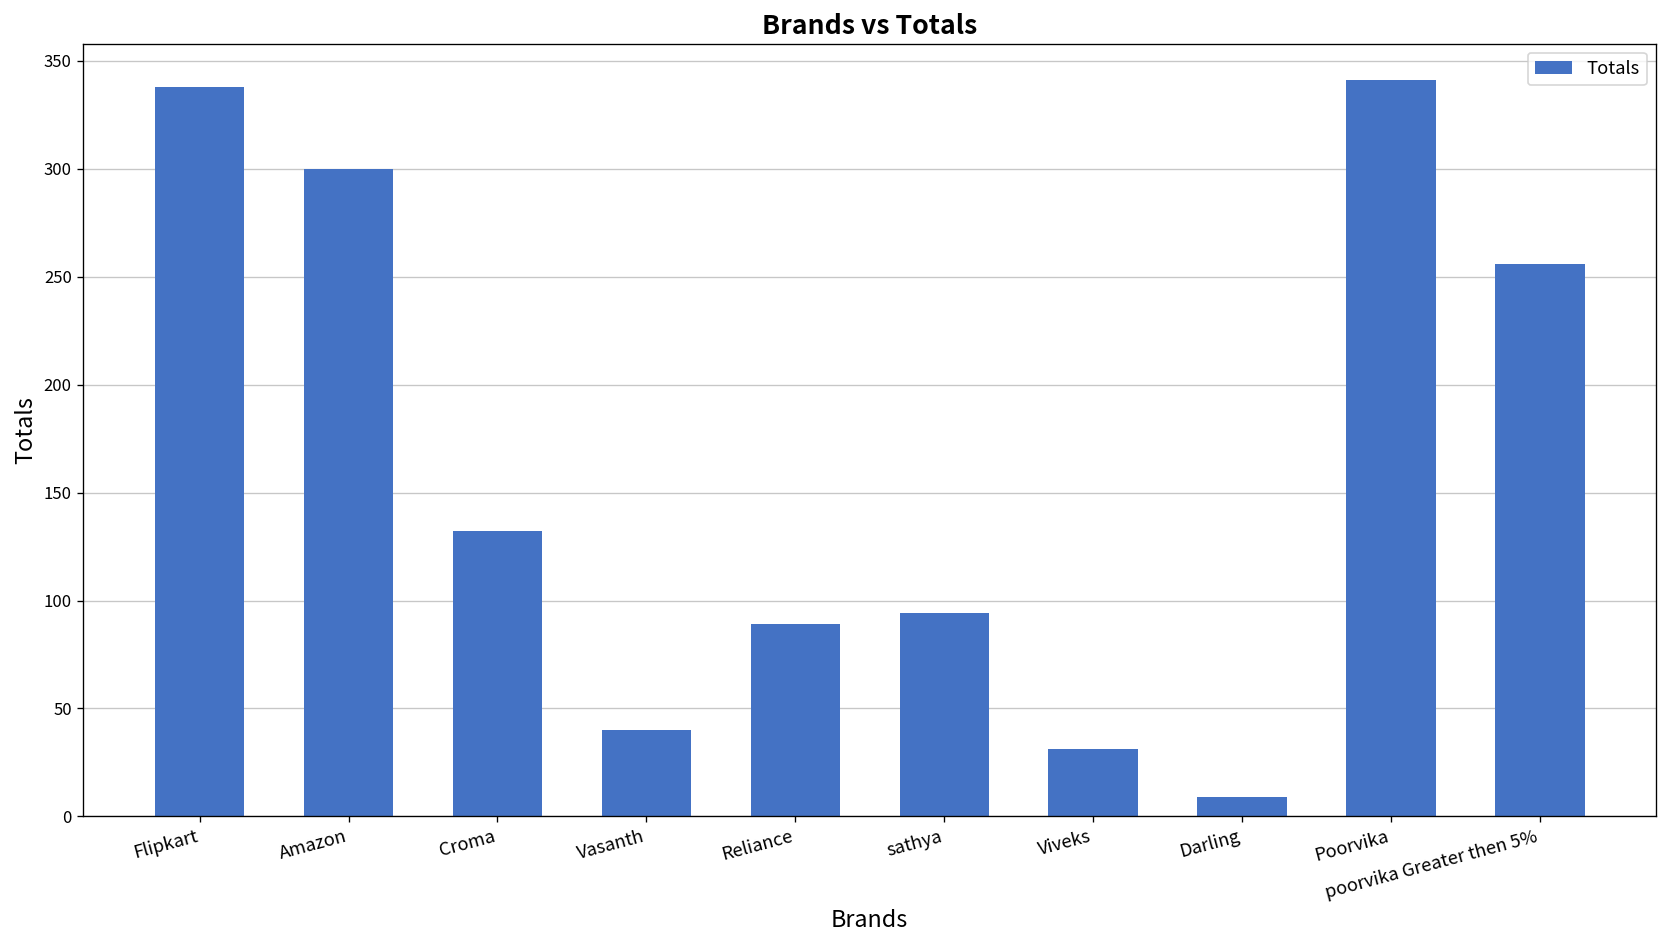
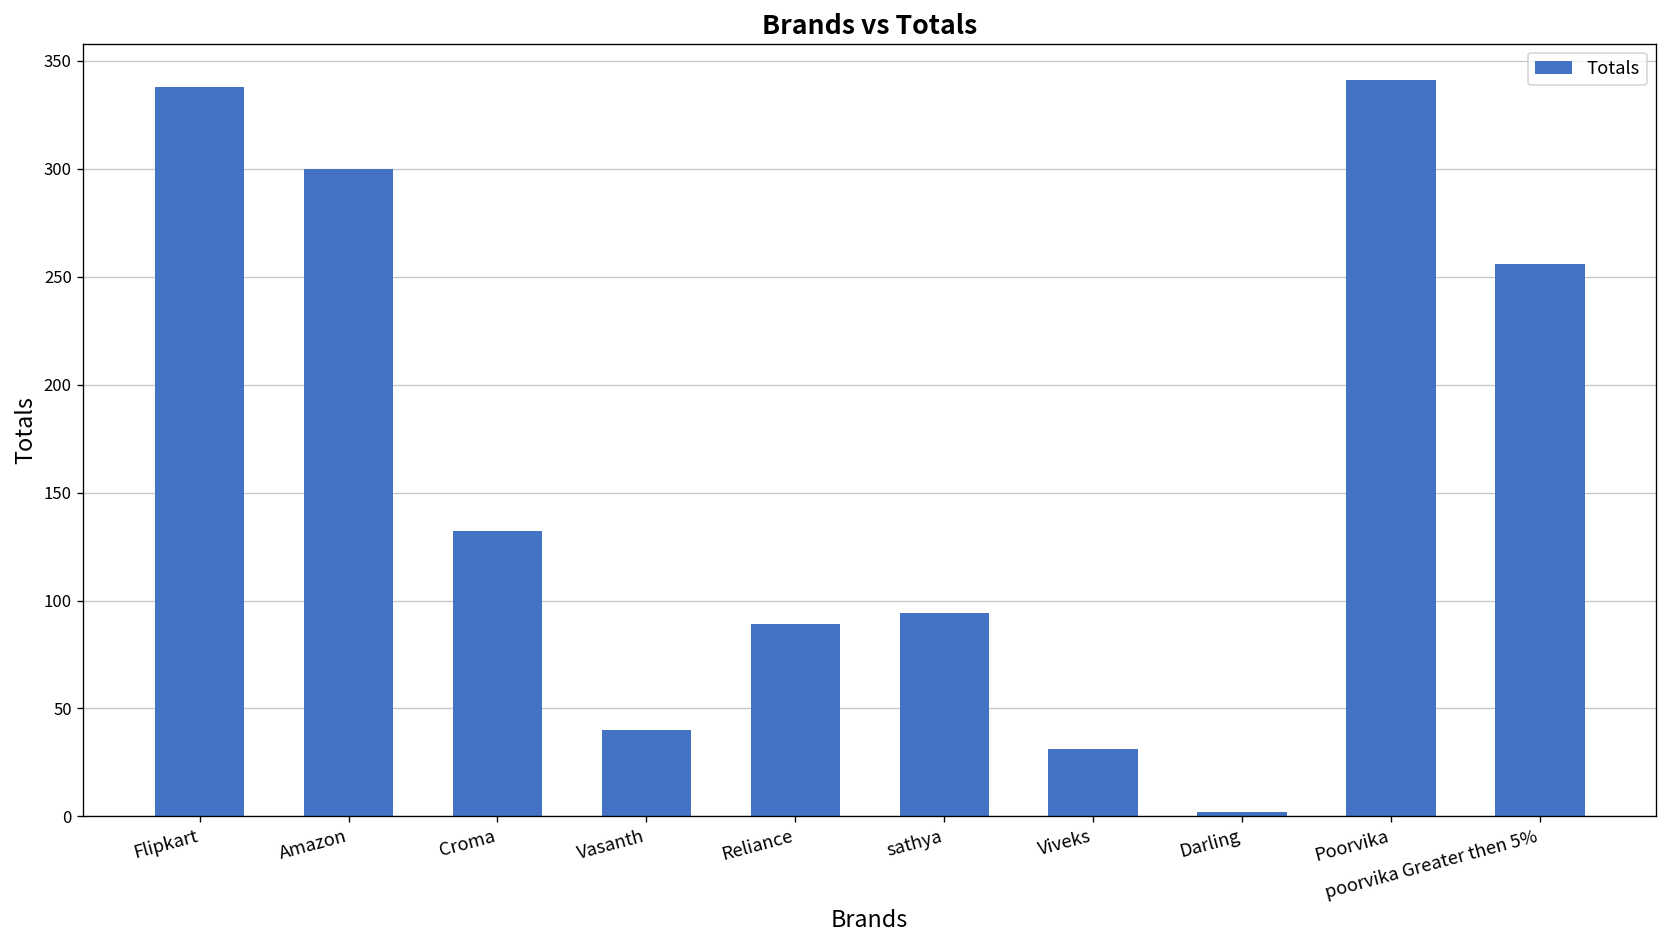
  {
    "Flipkart": 338,
    "Amazon": 300,
    "Croma": 132,
    "Vasanth": 40,
    "Reliance": 89,
    "sathya": 94,
    "Viveks": 31,
-   "Darling": 9,
+   "Darling": 2,
    "Poorvika": 341,
    "poorvika Greater then 5%": 256
  }
